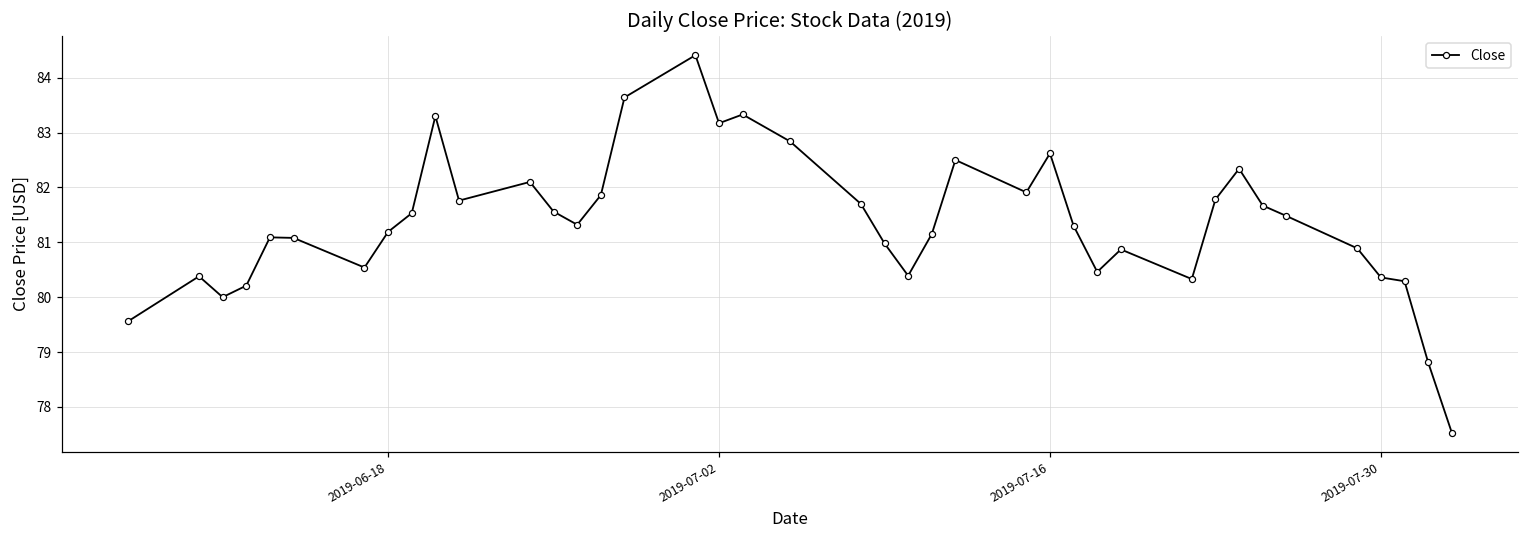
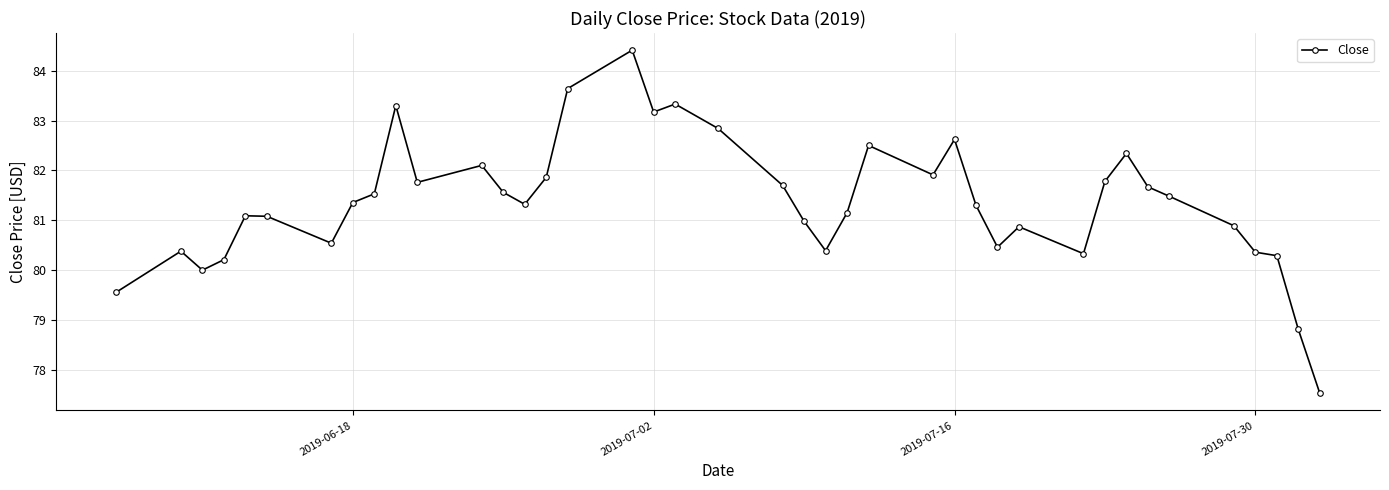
  {
-   "2019-06-18": 81.2,
+   "2019-06-18": 81.4,
    "2019-07-02": 83.2,
    "2019-07-16": 82.6,
    "2019-07-30": 80.4
  }
